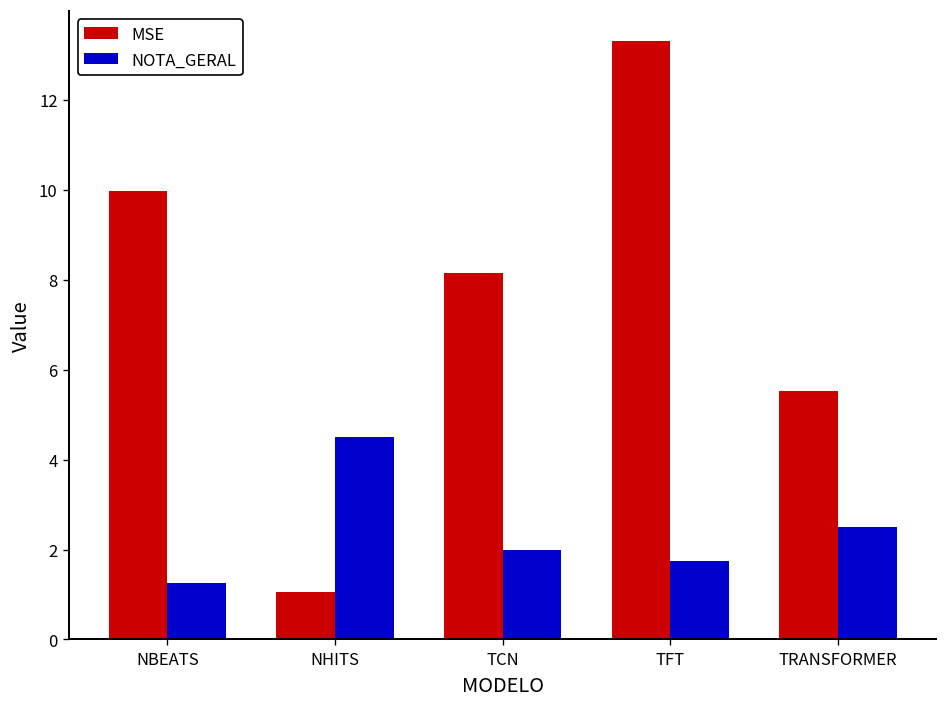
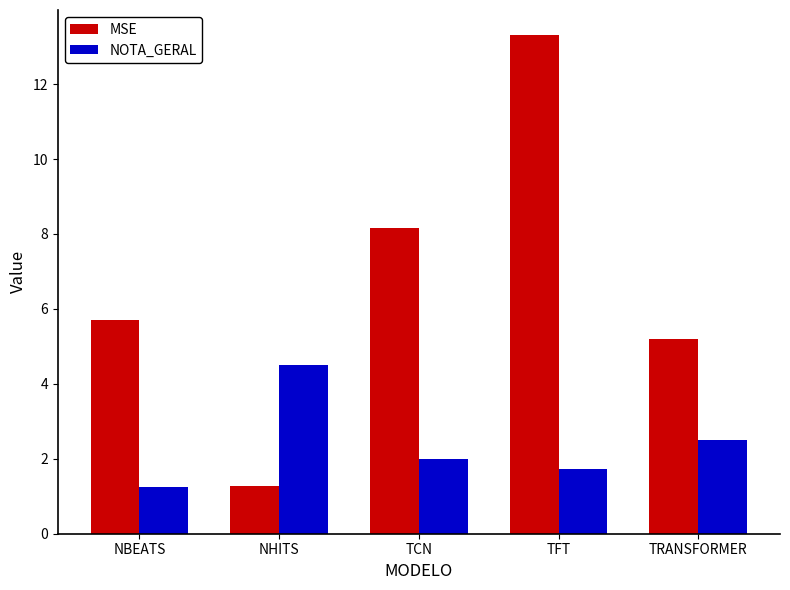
  {
    "MSE": {
-     "NBEATS": 10.0,
-     "NHITS": 1.1,
+     "NBEATS": 5.7,
+     "NHITS": 1.3,
      "TCN": 8.2,
      "TFT": 13.3,
-     "TRANSFORMER": 5.5
+     "TRANSFORMER": 5.2
    },
    "NOTA_GERAL": {
      "NBEATS": 1.3,
      "NHITS": 4.5,
      "TCN": 2.0,
      "TFT": 1.7,
      "TRANSFORMER": 2.5
    }
  }
